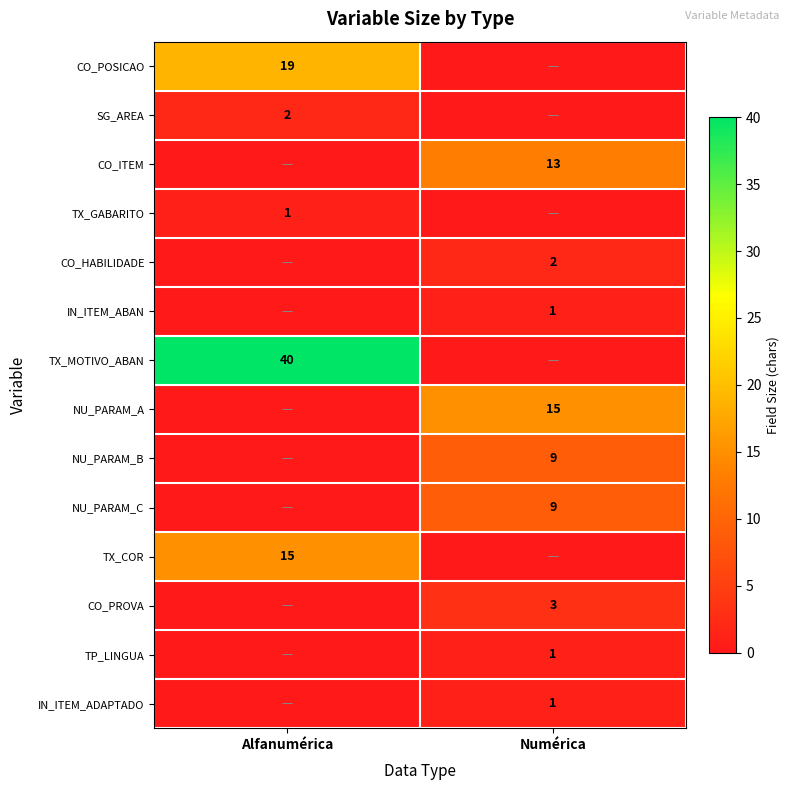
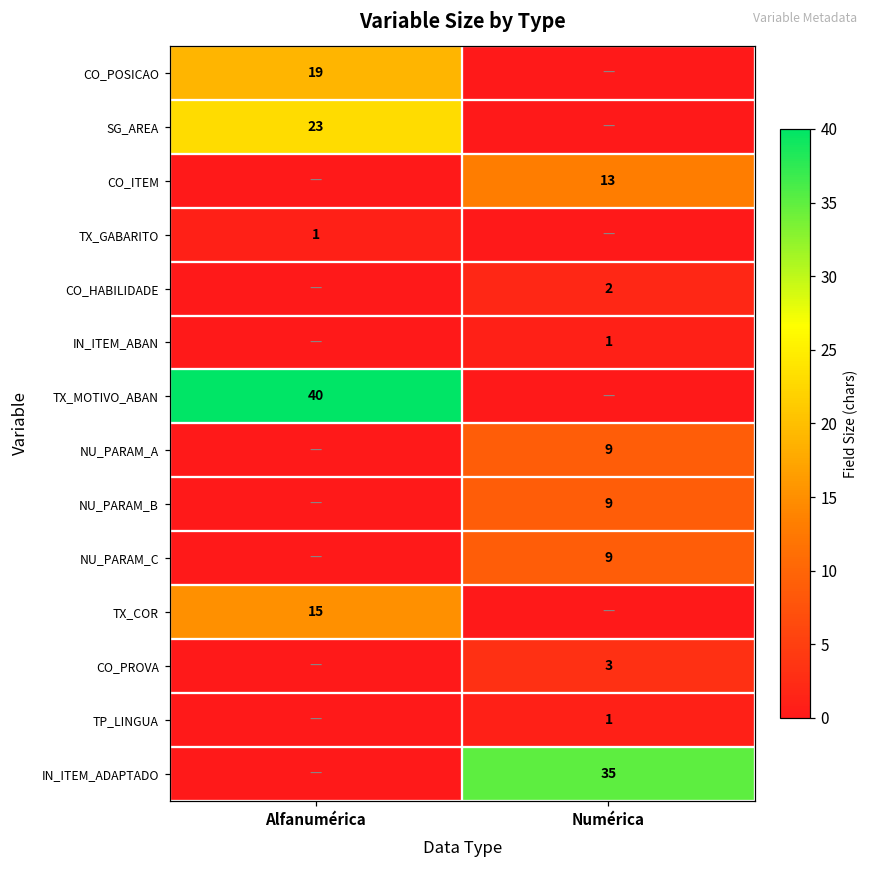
  {
    "CO_POSICAO": {
      "Alfanumérica": 19
    },
    "SG_AREA": {
-     "Alfanumérica": 2
+     "Alfanumérica": 23
    },
    "CO_ITEM": {
      "Numérica": 13
    },
    "TX_GABARITO": {
      "Alfanumérica": 1
    },
    "CO_HABILIDADE": {
      "Numérica": 2
    },
    "IN_ITEM_ABAN": {
      "Numérica": 1
    },
    "TX_MOTIVO_ABAN": {
      "Alfanumérica": 40
    },
    "NU_PARAM_A": {
-     "Numérica": 15
+     "Numérica": 9
    },
    "NU_PARAM_B": {
      "Numérica": 9
    },
    "NU_PARAM_C": {
      "Numérica": 9
    },
    "TX_COR": {
      "Alfanumérica": 15
    },
    "CO_PROVA": {
      "Numérica": 3
    },
    "TP_LINGUA": {
      "Numérica": 1
    },
    "IN_ITEM_ADAPTADO": {
-     "Numérica": 1
+     "Numérica": 35
    }
  }
